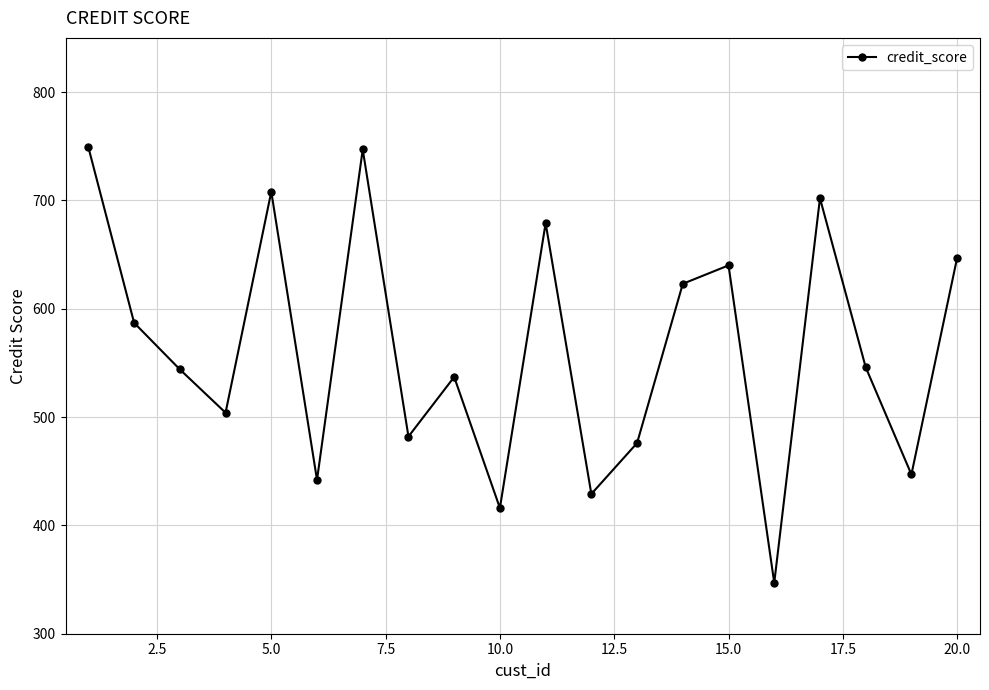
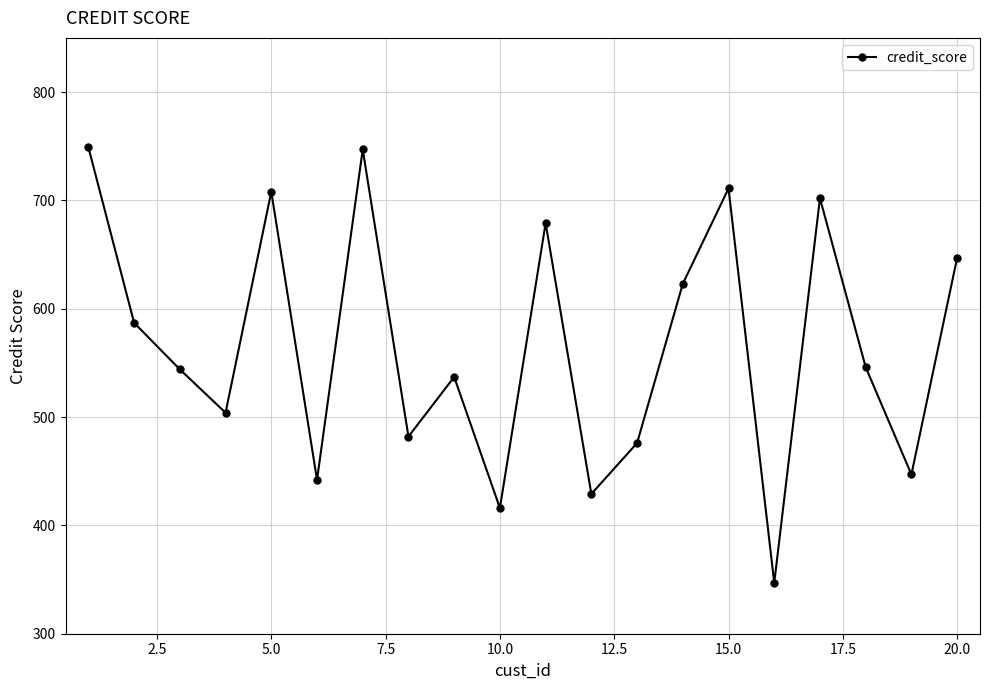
  {
    "5.0": 708,
    "10.0": 416,
-   "15.0": 640,
+   "15.0": 711,
    "20.0": 647
  }
